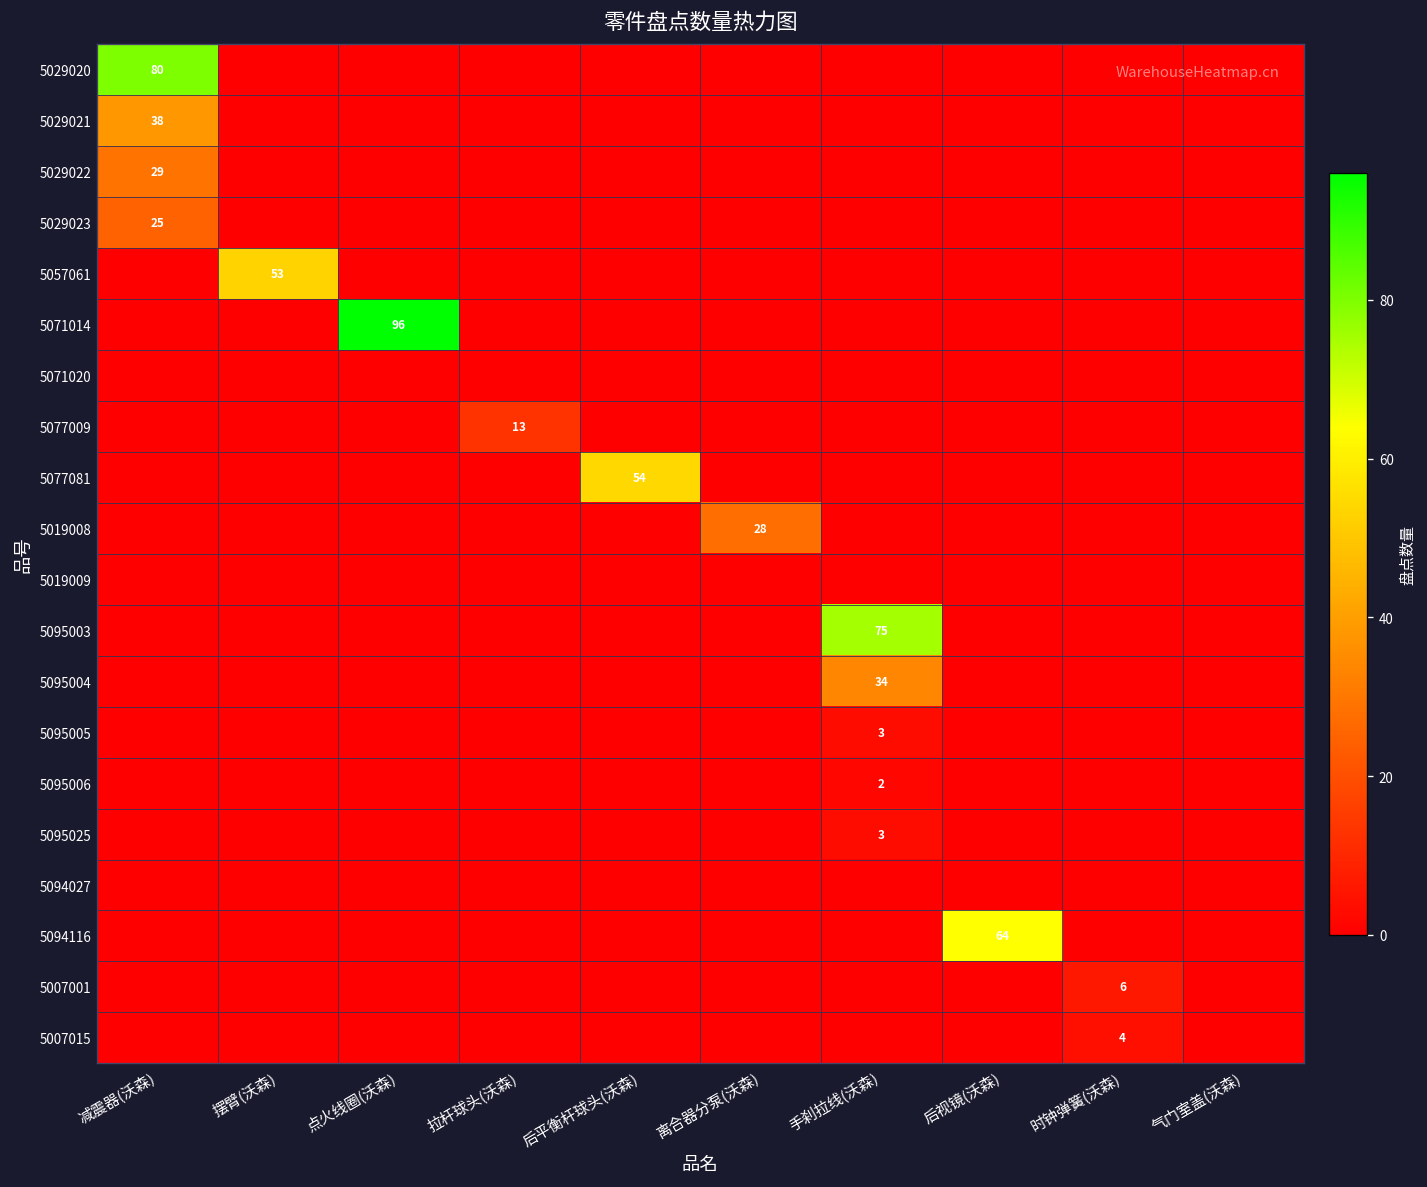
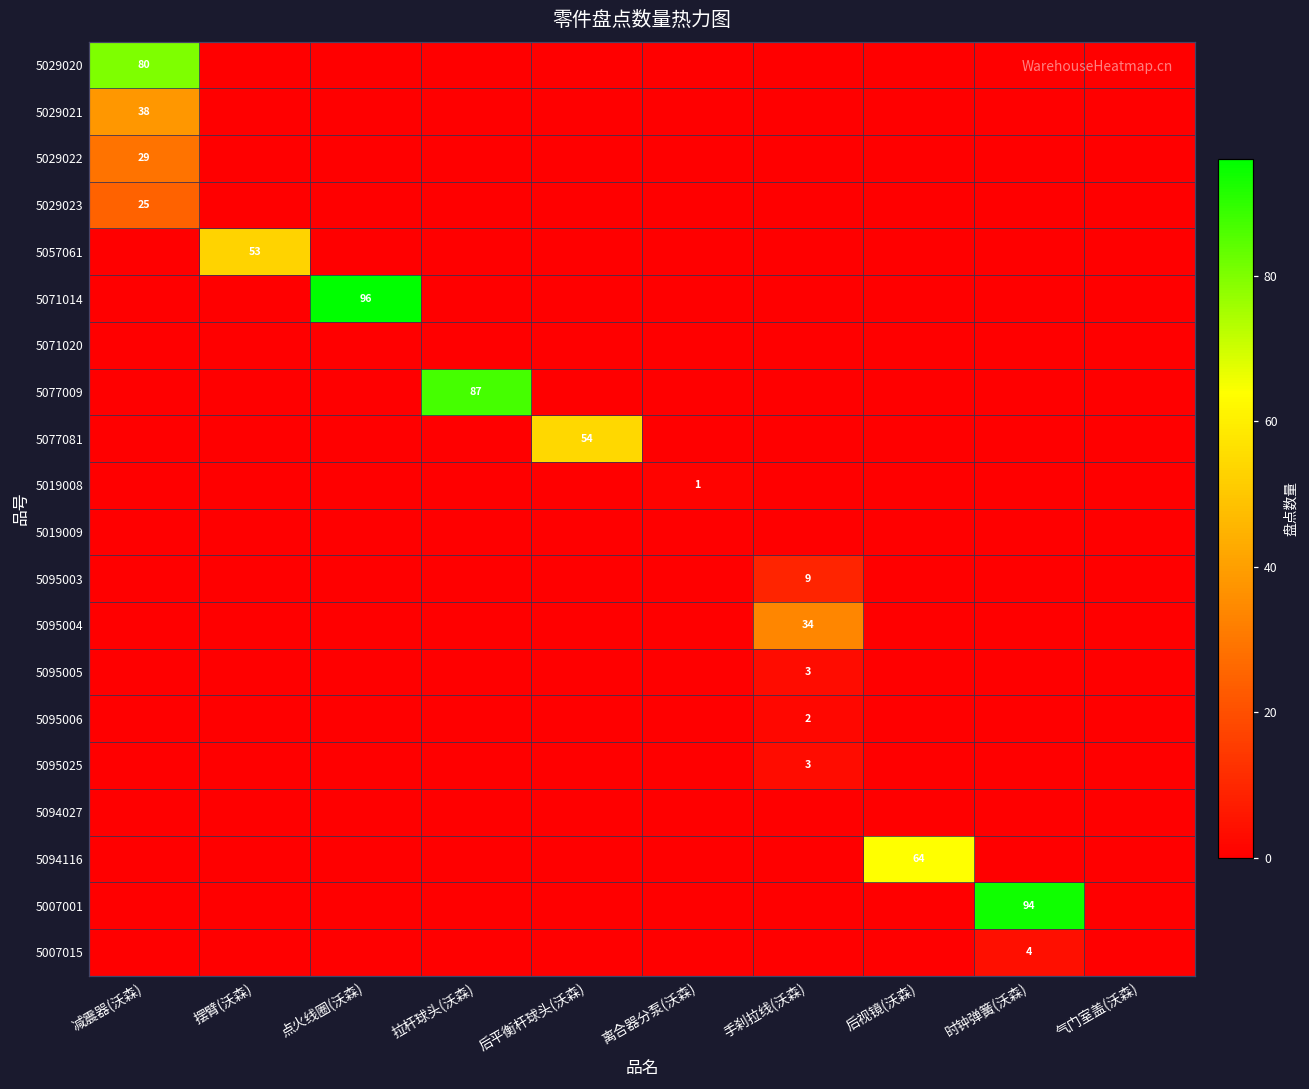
  {
    "5029020": {
      "减震器(沃森)": 80
    },
    "5029021": {
      "减震器(沃森)": 38
    },
    "5029022": {
      "减震器(沃森)": 29
    },
    "5029023": {
      "减震器(沃森)": 25
    },
    "5057061": {
      "摆臂(沃森)": 53
    },
    "5071014": {
      "点火线圈(沃森)": 96
    },
    "5077009": {
-     "拉杆球头(沃森)": 13
+     "拉杆球头(沃森)": 87
    },
    "5077081": {
      "后平衡杆球头(沃森)": 54
    },
    "5019008": {
-     "离合器分泵(沃森)": 28
+     "离合器分泵(沃森)": 1
    },
    "5095003": {
-     "手刹拉线(沃森)": 75
+     "手刹拉线(沃森)": 9
    },
    "5095004": {
      "手刹拉线(沃森)": 34
    },
    "5095005": {
      "手刹拉线(沃森)": 3
    },
    "5095006": {
      "手刹拉线(沃森)": 2
    },
    "5095025": {
      "手刹拉线(沃森)": 3
    },
    "5094116": {
      "后视镜(沃森)": 64
    },
    "5007001": {
-     "时钟弹簧(沃森)": 6
+     "时钟弹簧(沃森)": 94
    },
    "5007015": {
      "时钟弹簧(沃森)": 4
    }
  }
